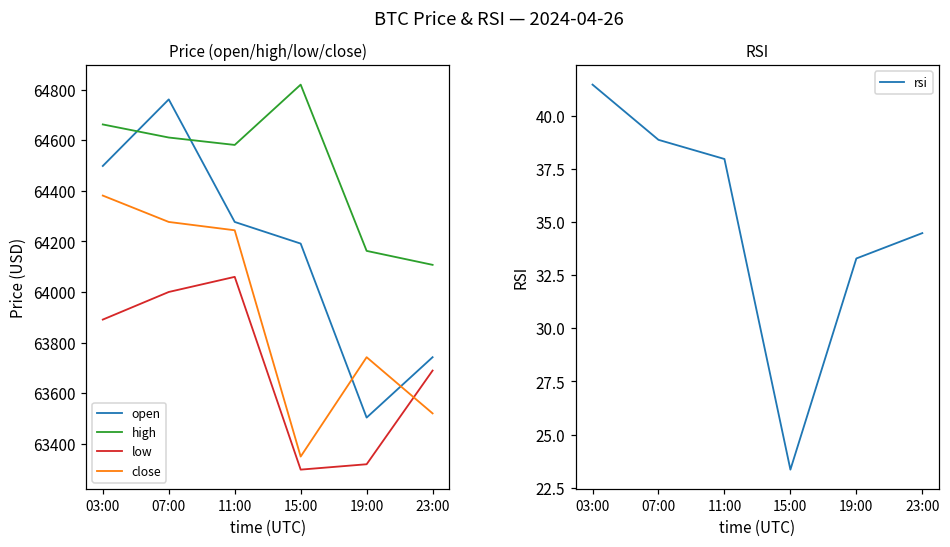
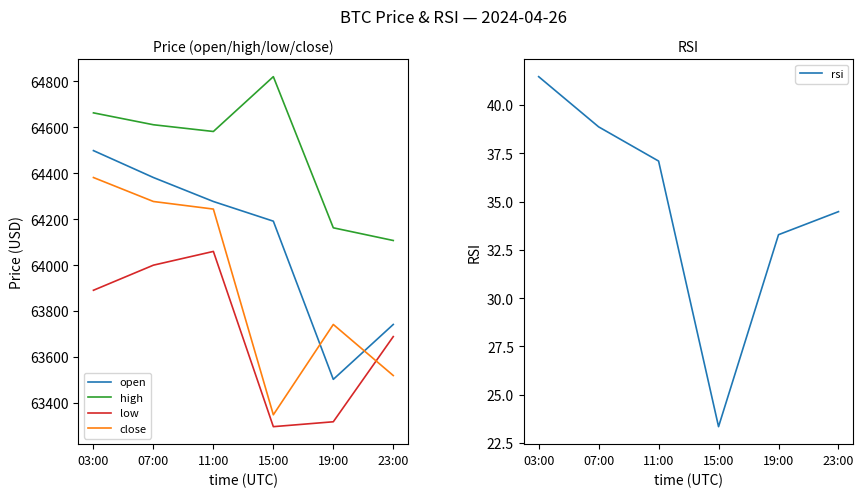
  {
    "Price (open/high/low/close)": {
      "open": {
        "03:00": 64500,
-       "07:00": 64760,
+       "07:00": 64380,
        "11:00": 64280,
        "15:00": 64190,
        "19:00": 63500,
        "23:00": 63740
      },
      "high": {
        "03:00": 64660,
        "07:00": 64610,
        "11:00": 64580,
        "15:00": 64820,
        "19:00": 64160,
        "23:00": 64110
      },
      "low": {
        "03:00": 63890,
        "07:00": 64000,
        "11:00": 64060,
        "15:00": 63300,
        "19:00": 63320,
        "23:00": 63690
      },
      "close": {
        "03:00": 64380,
        "07:00": 64280,
        "11:00": 64240,
        "15:00": 63350,
        "19:00": 63740,
        "23:00": 63520
      }
    },
    "RSI": {
      "03:00": 41.5,
      "07:00": 38.9,
-     "11:00": 38.0,
+     "11:00": 37.1,
      "15:00": 23.3,
      "19:00": 33.3,
      "23:00": 34.5
    }
  }
